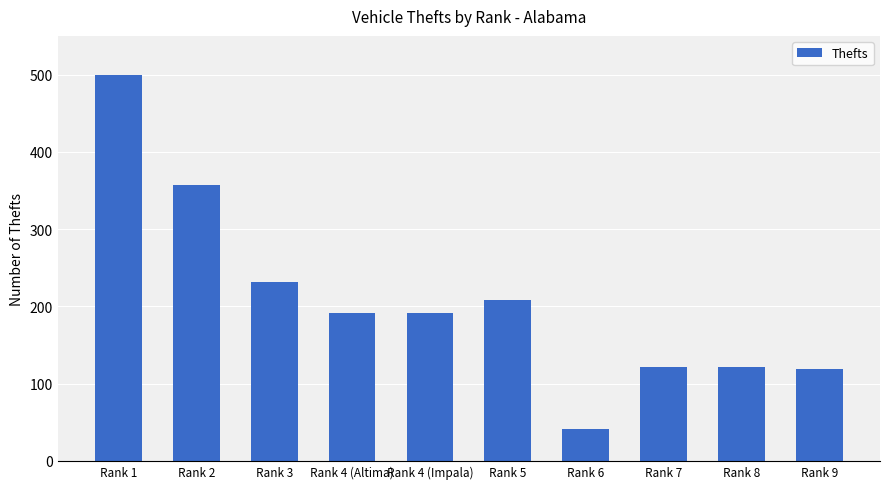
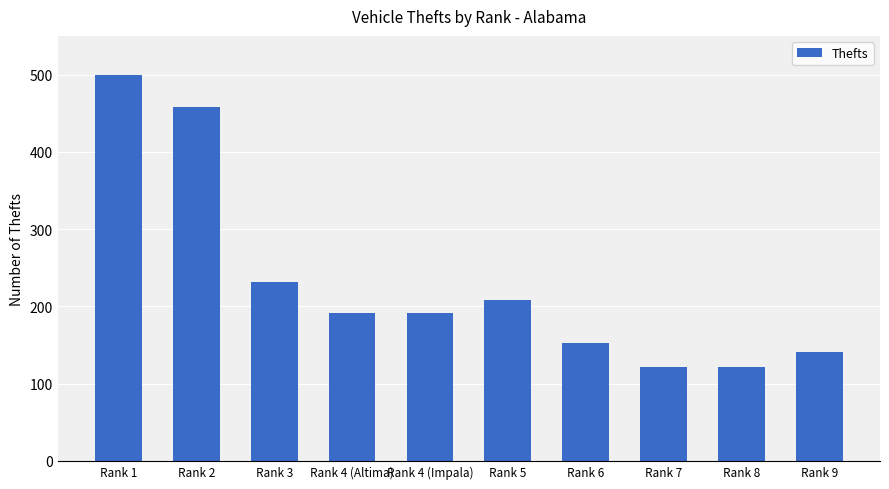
  {
    "Rank 1": 500,
-   "Rank 2": 360,
+   "Rank 2": 460,
    "Rank 3": 230,
    "Rank 4 (Altima)": 190,
    "Rank 4 (Impala)": 190,
    "Rank 5": 210,
-   "Rank 6": 40,
+   "Rank 6": 150,
    "Rank 7": 120,
    "Rank 8": 120,
-   "Rank 9": 120
+   "Rank 9": 140
  }
